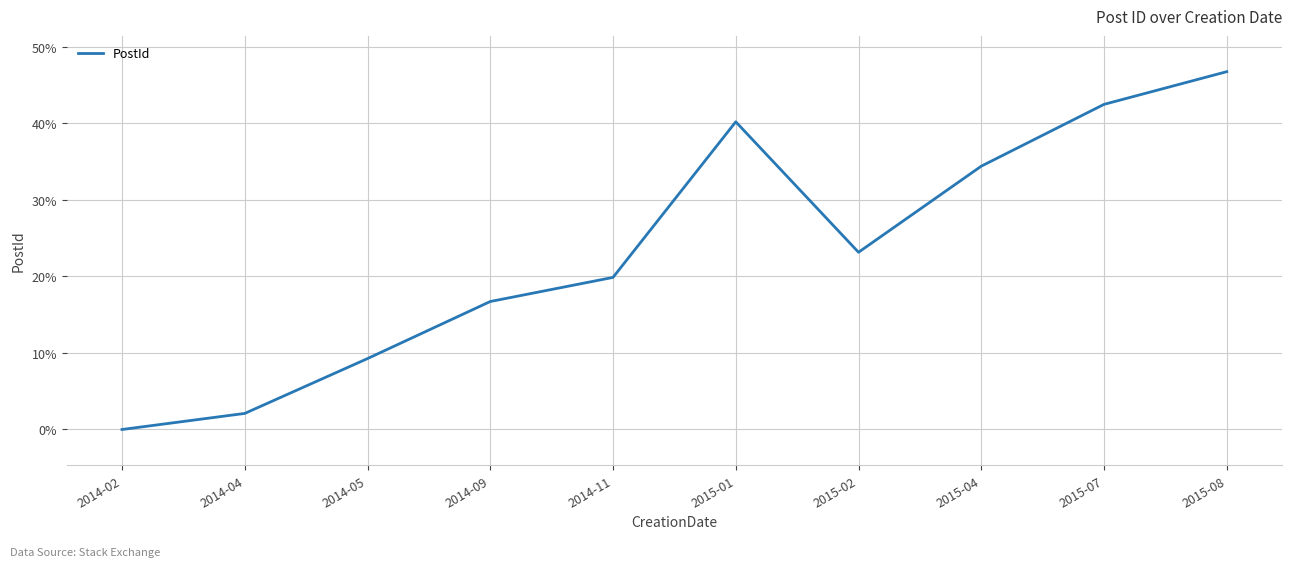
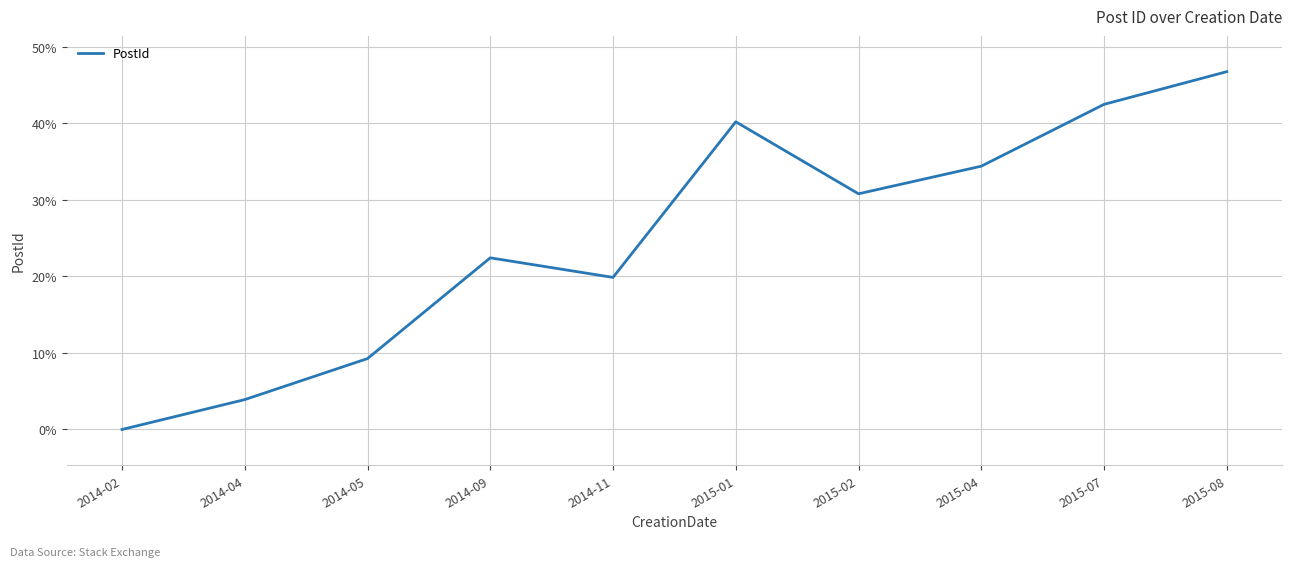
  {
    "2014-02": "0%",
-   "2014-04": "2%",
+   "2014-04": "4%",
    "2014-05": "9%",
-   "2014-09": "17%",
+   "2014-09": "22%",
    "2014-11": "20%",
    "2015-01": "40%",
-   "2015-02": "23%",
+   "2015-02": "31%",
    "2015-04": "34%",
    "2015-07": "42%",
    "2015-08": "47%"
  }
